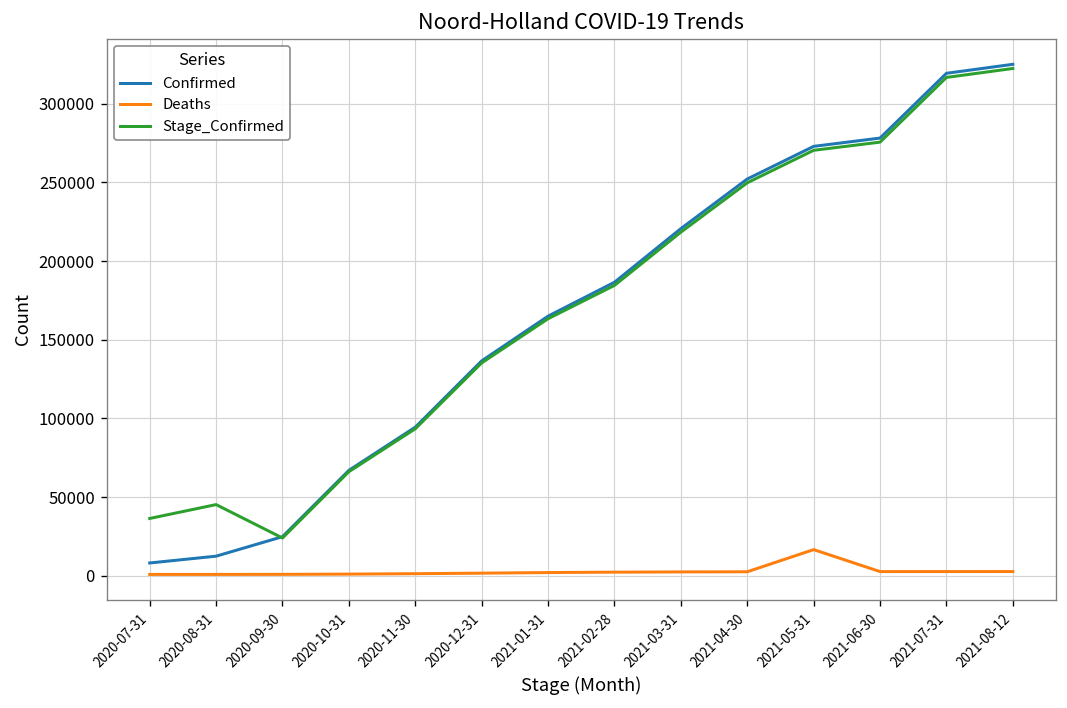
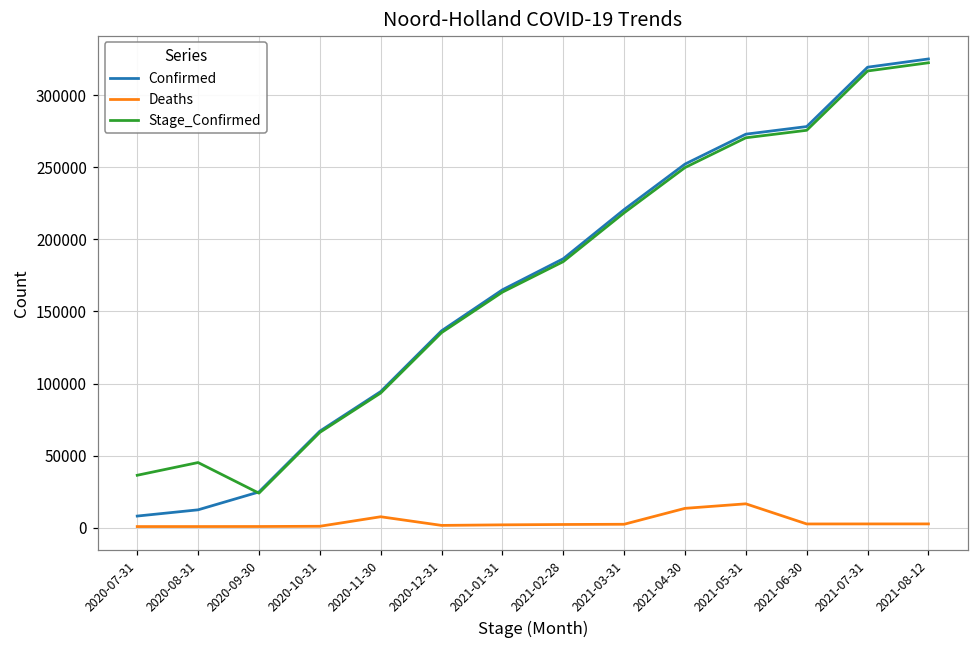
  {
    "Confirmed": {
      "2020-07-31": 8000,
      "2020-08-31": 12000,
      "2021-02-28": 187000,
      "2021-03-31": 221000,
      "2021-04-30": 252000,
      "2021-05-31": 273000,
      "2021-06-30": 278000,
      "2021-07-31": 319000,
      "2021-08-12": 325000
    },
    "Deaths": {
      "2020-07-31": 1000,
      "2020-08-31": 1000,
      "2020-09-30": 1000,
      "2020-10-31": 1000,
-     "2020-11-30": 1000,
+     "2020-11-30": 8000,
      "2020-12-31": 2000,
      "2021-01-31": 2000,
      "2021-02-28": 2000,
      "2021-03-31": 2000,
-     "2021-04-30": 3000,
+     "2021-04-30": 13000,
      "2021-05-31": 17000,
      "2021-06-30": 3000,
      "2021-07-31": 3000,
      "2021-08-12": 3000
    },
    "Stage_Confirmed": {
      "2020-07-31": 36000,
      "2020-08-31": 45000,
      "2021-02-28": 185000,
      "2021-03-31": 218000,
      "2021-04-30": 250000,
      "2021-05-31": 270000,
      "2021-06-30": 276000,
      "2021-07-31": 317000,
      "2021-08-12": 322000
    }
  }
